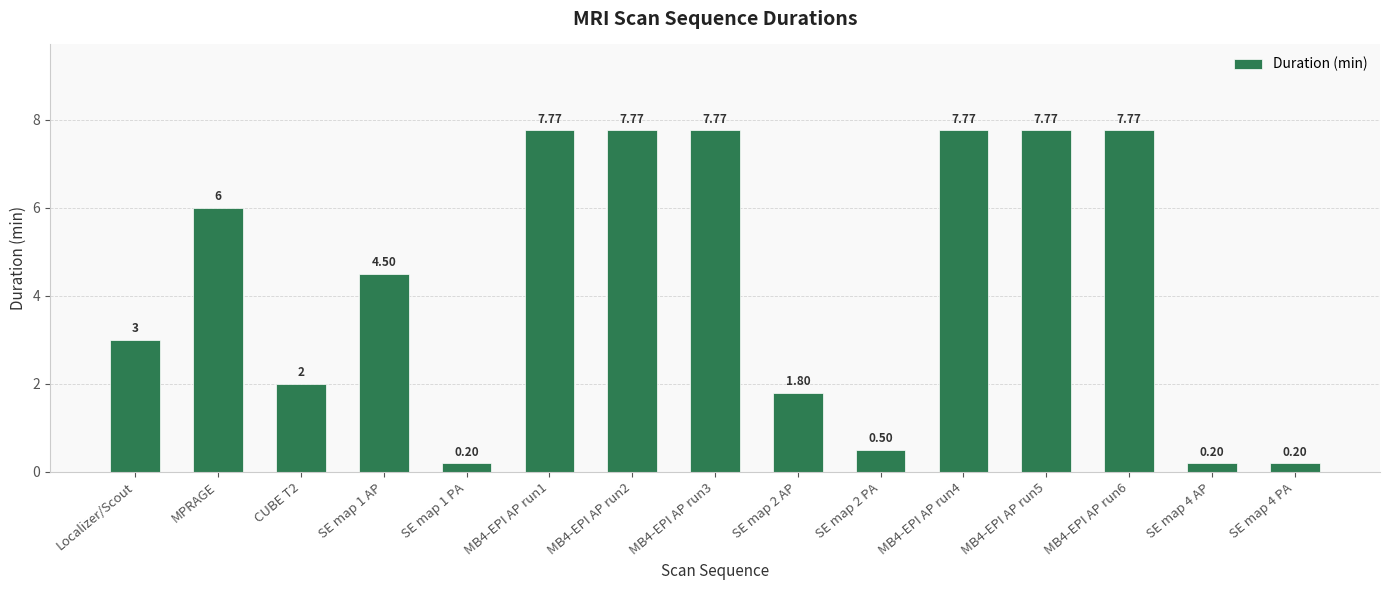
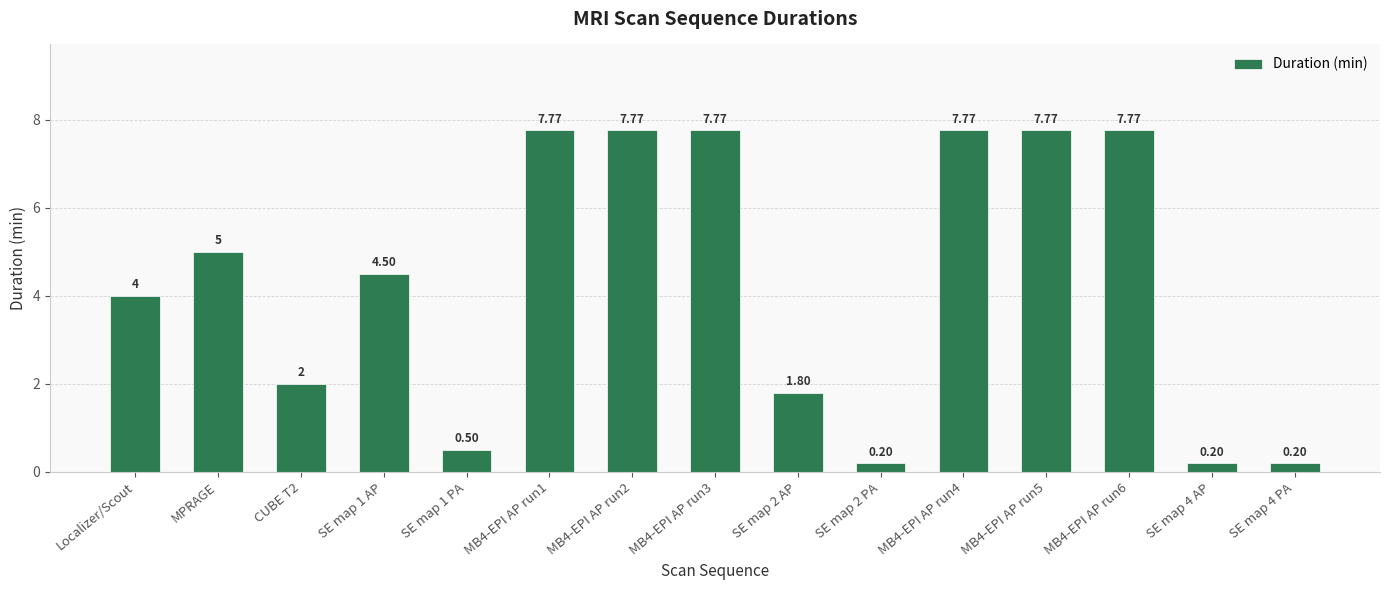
  {
-   "Localizer/Scout": 3,
-   "MPRAGE": 6,
+   "Localizer/Scout": 4,
+   "MPRAGE": 5,
    "CUBE T2": 2,
    "SE map 1 AP": 4.50,
-   "SE map 1 PA": 0.20,
+   "SE map 1 PA": 0.50,
    "MB4-EPI AP run1": 7.77,
    "MB4-EPI AP run2": 7.77,
    "MB4-EPI AP run3": 7.77,
    "SE map 2 AP": 1.80,
-   "SE map 2 PA": 0.50,
+   "SE map 2 PA": 0.20,
    "MB4-EPI AP run4": 7.77,
    "MB4-EPI AP run5": 7.77,
    "MB4-EPI AP run6": 7.77,
    "SE map 4 AP": 0.20,
    "SE map 4 PA": 0.20
  }
